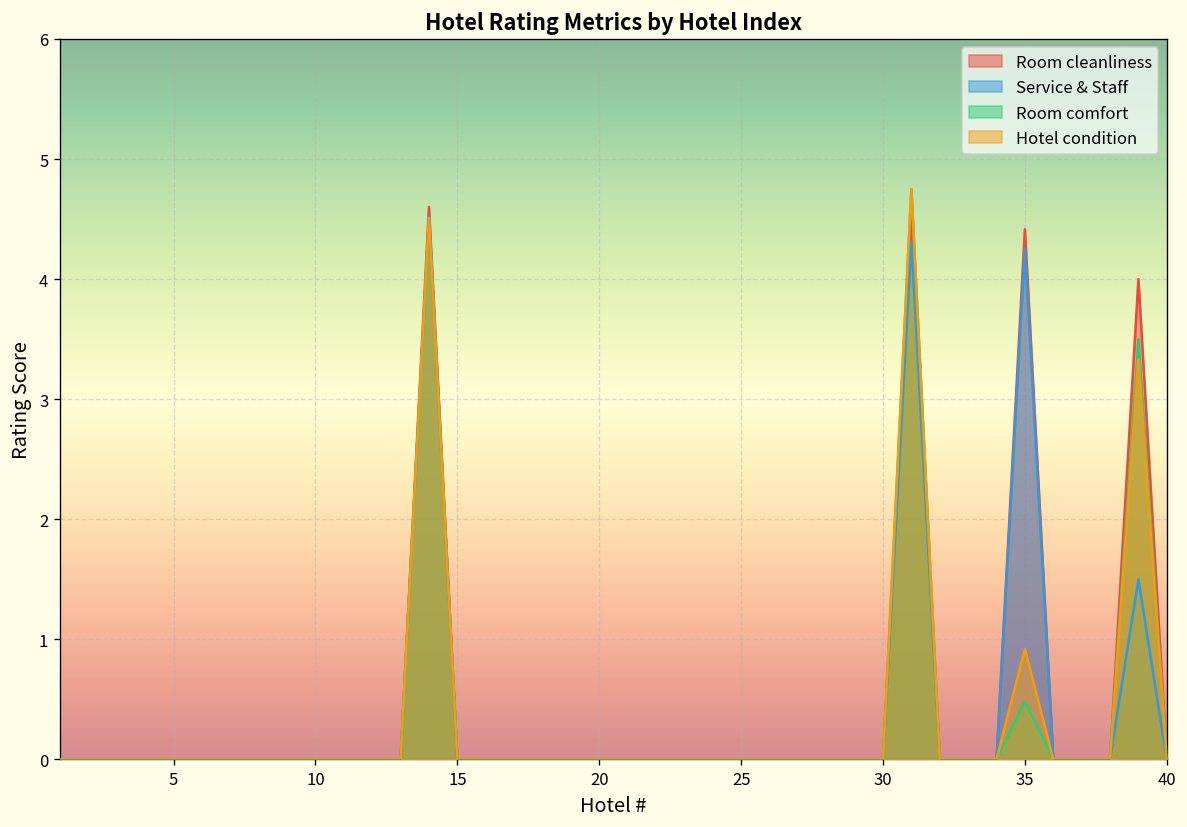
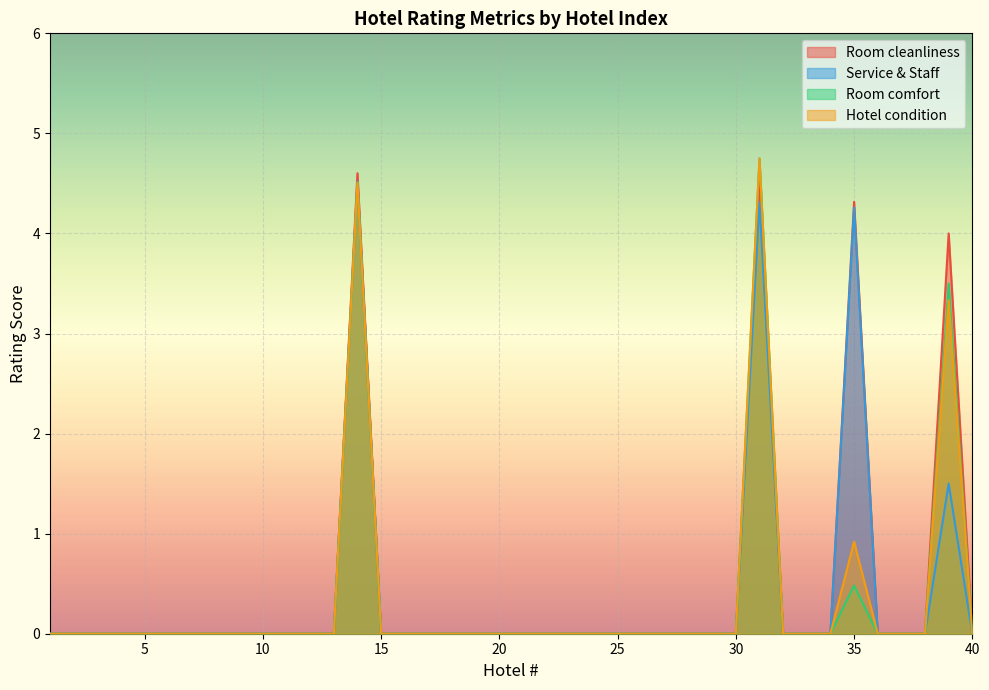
  {
    "Room cleanliness": {
-     "35": 4.42
+     "35": 4.32
    },
    "Service & Staff": {
      "35": 4.26
    },
    "Room comfort": {
      "35": 0.48
    },
    "Hotel condition": {
      "35": 0.92
    }
  }
